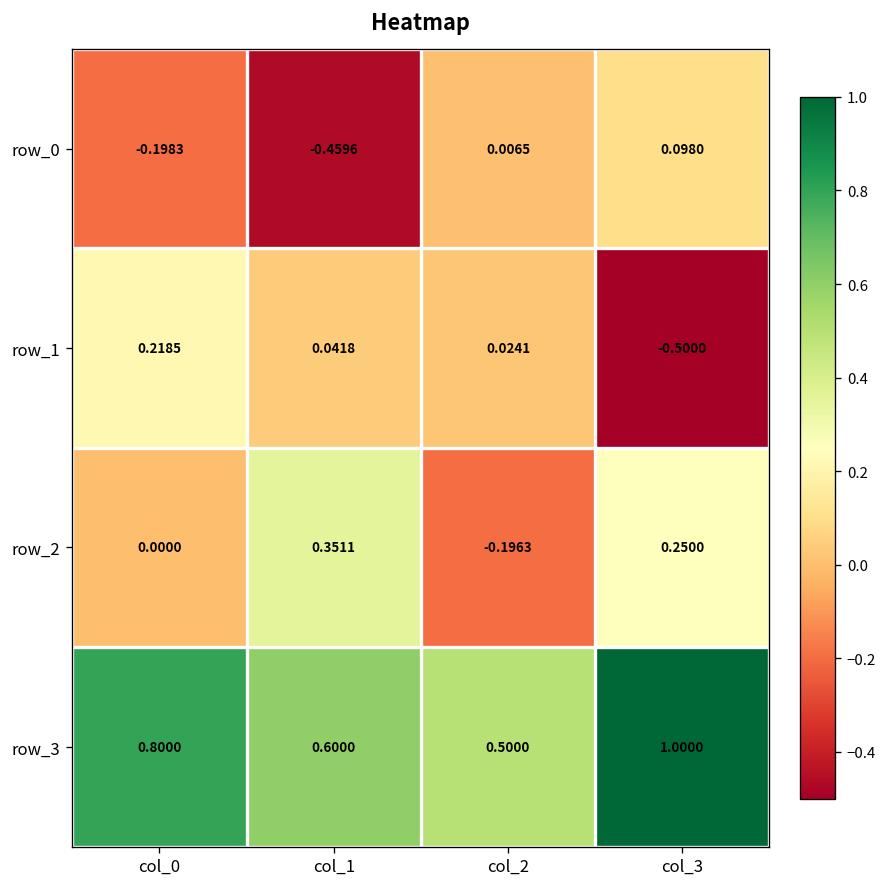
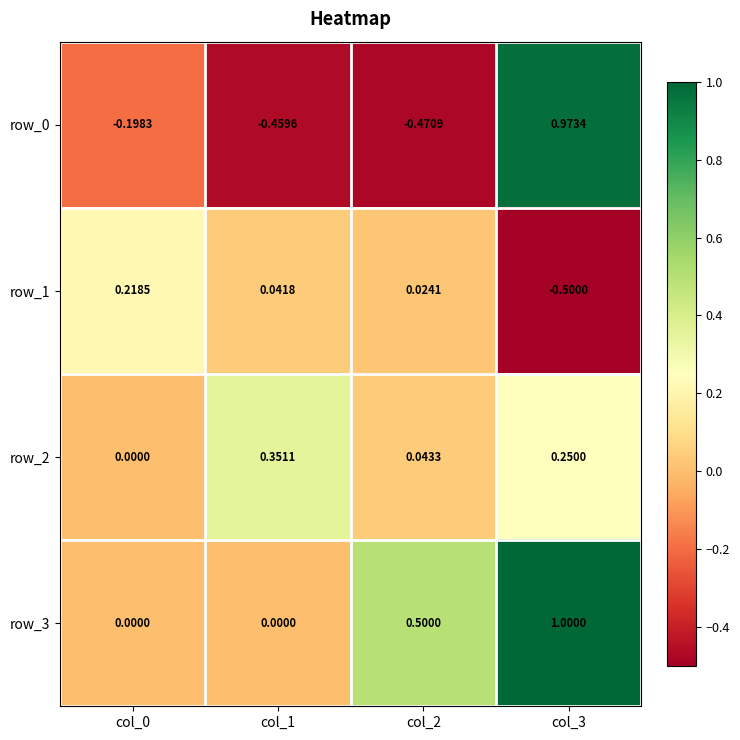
  {
    "row_0": {
      "col_0": -0.1983,
      "col_1": -0.4596,
-     "col_2": 0.0065,
-     "col_3": 0.0980
+     "col_2": -0.4709,
+     "col_3": 0.9734
    },
    "row_1": {
      "col_0": 0.2185,
      "col_1": 0.0418,
      "col_2": 0.0241,
      "col_3": -0.5000
    },
    "row_2": {
      "col_0": 0.0000,
      "col_1": 0.3511,
-     "col_2": -0.1963,
+     "col_2": 0.0433,
      "col_3": 0.2500
    },
    "row_3": {
-     "col_0": 0.8000,
-     "col_1": 0.6000,
+     "col_0": 0.0000,
+     "col_1": 0.0000,
      "col_2": 0.5000,
      "col_3": 1.0000
    }
  }
